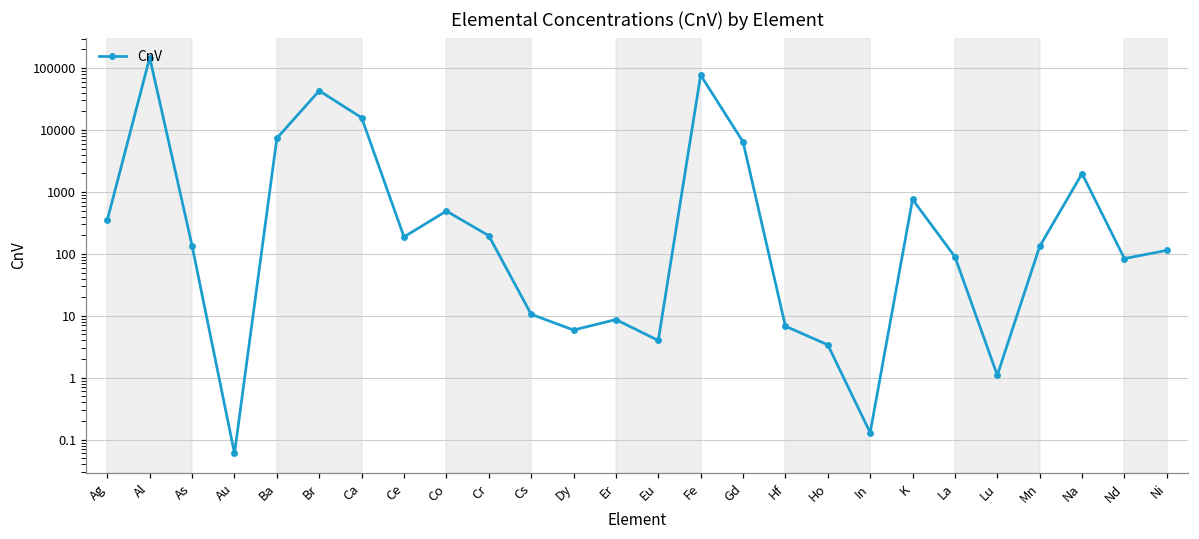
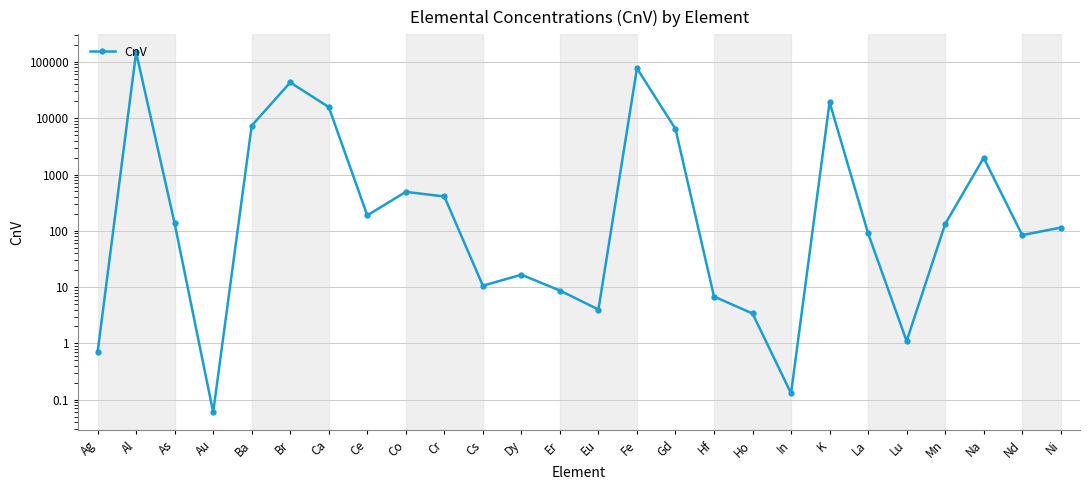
  {
-   "Ag": 400,
+   "Ag": 0.7,
    "Al": 150000,
    "As": 140,
    "Au": 0.06,
    "Ba": 7000,
    "Br": 40000,
    "Ca": 16000,
    "Ce": 190,
    "Co": 500,
-   "Cr": 200,
+   "Cr": 400,
    "Cs": 11,
-   "Dy": 6,
+   "Dy": 17,
    "Er": 9,
    "Eu": 4,
    "Fe": 80000,
    "Gd": 6000,
    "Hf": 7,
    "Ho": 3,
    "In": 0.13,
-   "K": 800,
+   "K": 19000,
    "La": 90,
    "Lu": 1.1,
    "Mn": 130,
    "Na": 2000,
    "Nd": 80,
    "Ni": 110
  }
